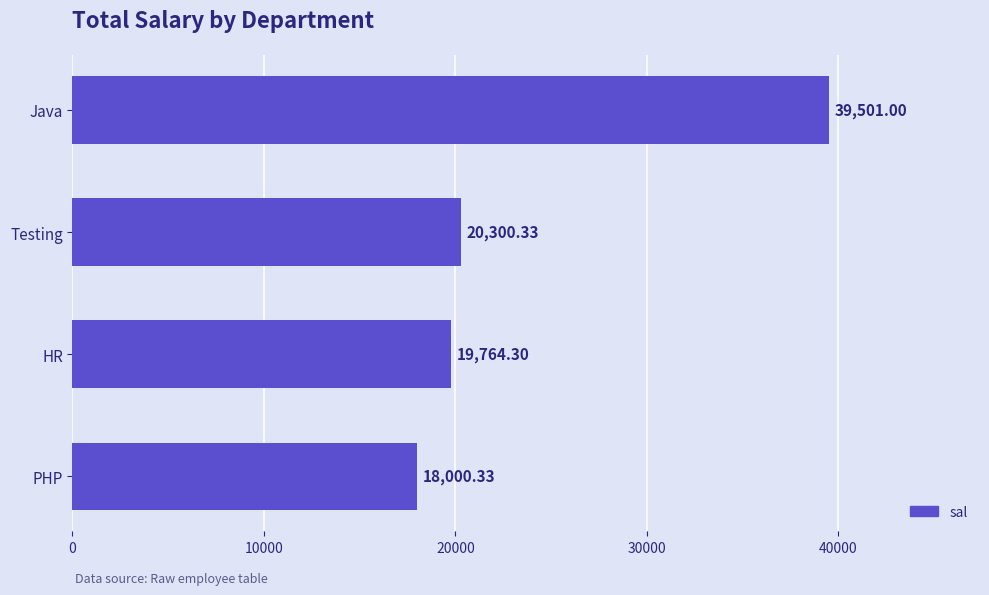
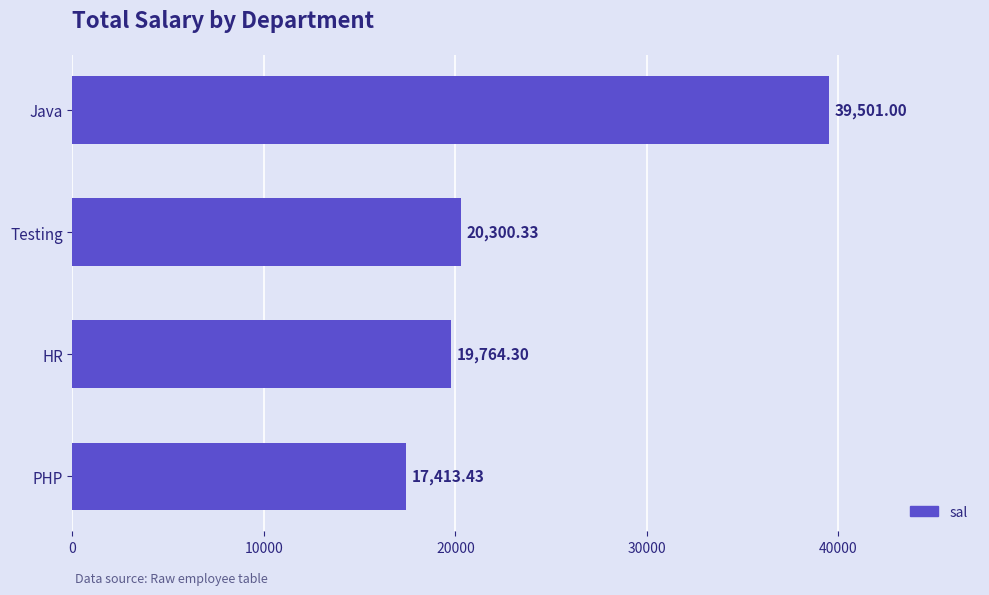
  {
    "Java": "39,501.00",
    "Testing": "20,300.33",
    "HR": "19,764.30",
-   "PHP": "18,000.33"
+   "PHP": "17,413.43"
  }
